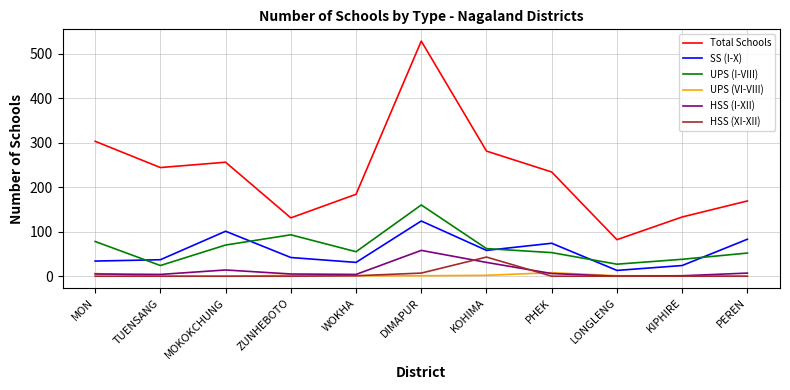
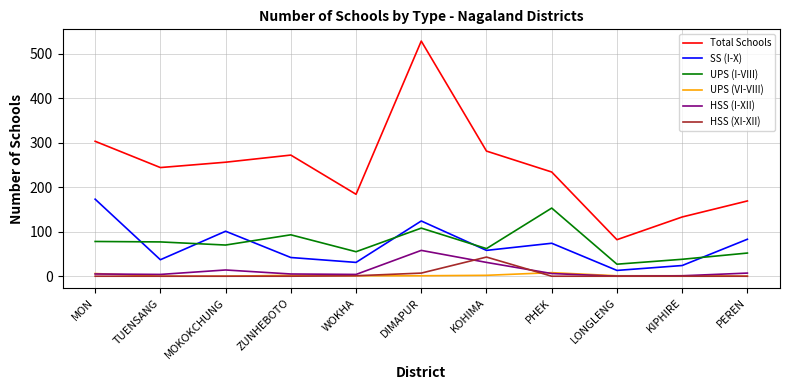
  {
    "Total Schools": {
      "MON": 300,
      "TUENSANG": 240,
      "MOKOKCHUNG": 260,
-     "ZUNHEBOTO": 130,
+     "ZUNHEBOTO": 270,
      "WOKHA": 180,
      "DIMAPUR": 530,
      "KOHIMA": 280,
      "PHEK": 230,
      "LONGLENG": 80,
      "KIPHIRE": 130,
      "PEREN": 170
    },
    "SS (I-X)": {
-     "MON": 30,
+     "MON": 170,
      "TUENSANG": 40,
      "MOKOKCHUNG": 100,
      "ZUNHEBOTO": 40,
      "WOKHA": 30,
      "DIMAPUR": 120,
      "PHEK": 70,
      "LONGLENG": 10,
      "KIPHIRE": 20,
      "PEREN": 80
    },
    "UPS (I-VIII)": {
      "MON": 80,
-     "TUENSANG": 20,
+     "TUENSANG": 80,
      "MOKOKCHUNG": 70,
      "ZUNHEBOTO": 90,
      "WOKHA": 60,
-     "DIMAPUR": 160,
-     "PHEK": 50,
+     "DIMAPUR": 110,
+     "PHEK": 150,
      "LONGLENG": 30,
      "KIPHIRE": 40,
      "PEREN": 50
    },
    "UPS (VI-VIII)": {
      "DIMAPUR": 0,
      "KOHIMA": 0
    },
    "HSS (I-XII)": {
      "MOKOKCHUNG": 10,
      "DIMAPUR": 60,
      "KOHIMA": 30,
      "PEREN": 10
    },
    "HSS (XI-XII)": {
      "DIMAPUR": 10,
      "KOHIMA": 40,
      "PHEK": 0
    }
  }
